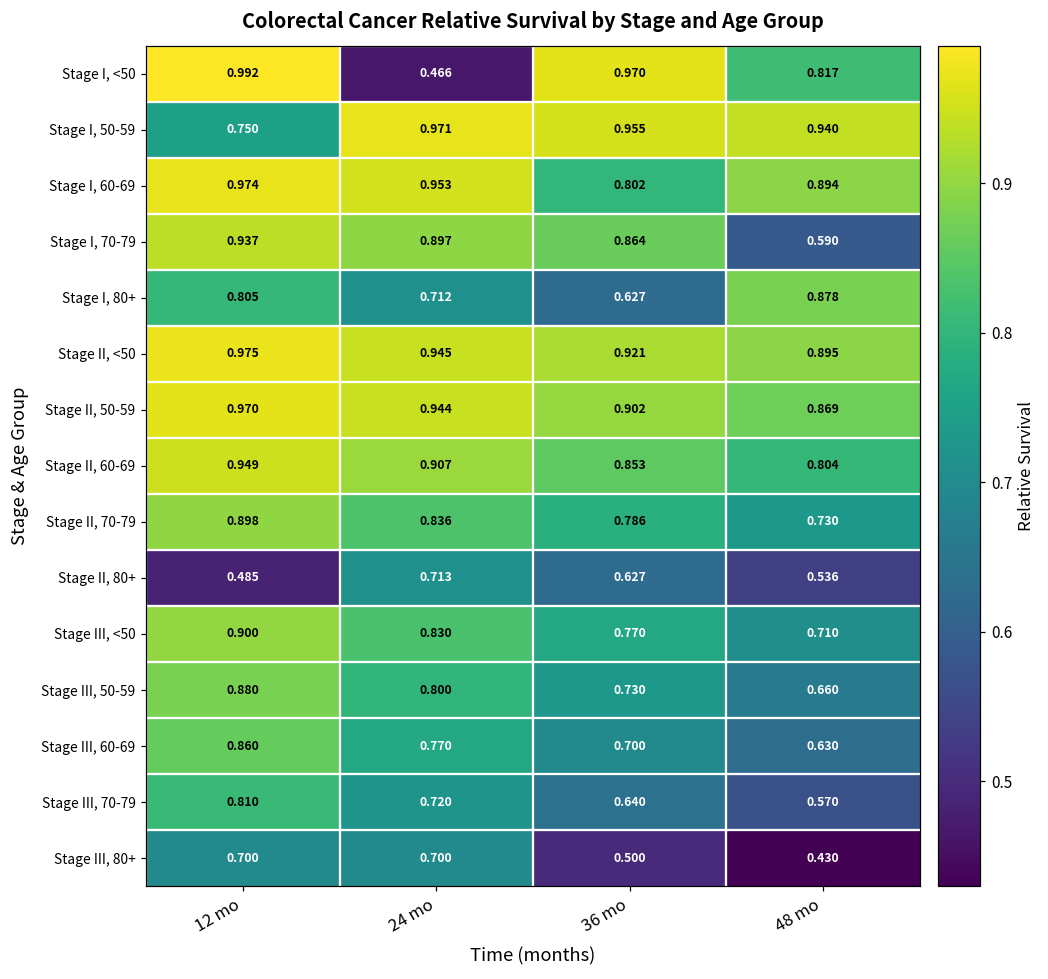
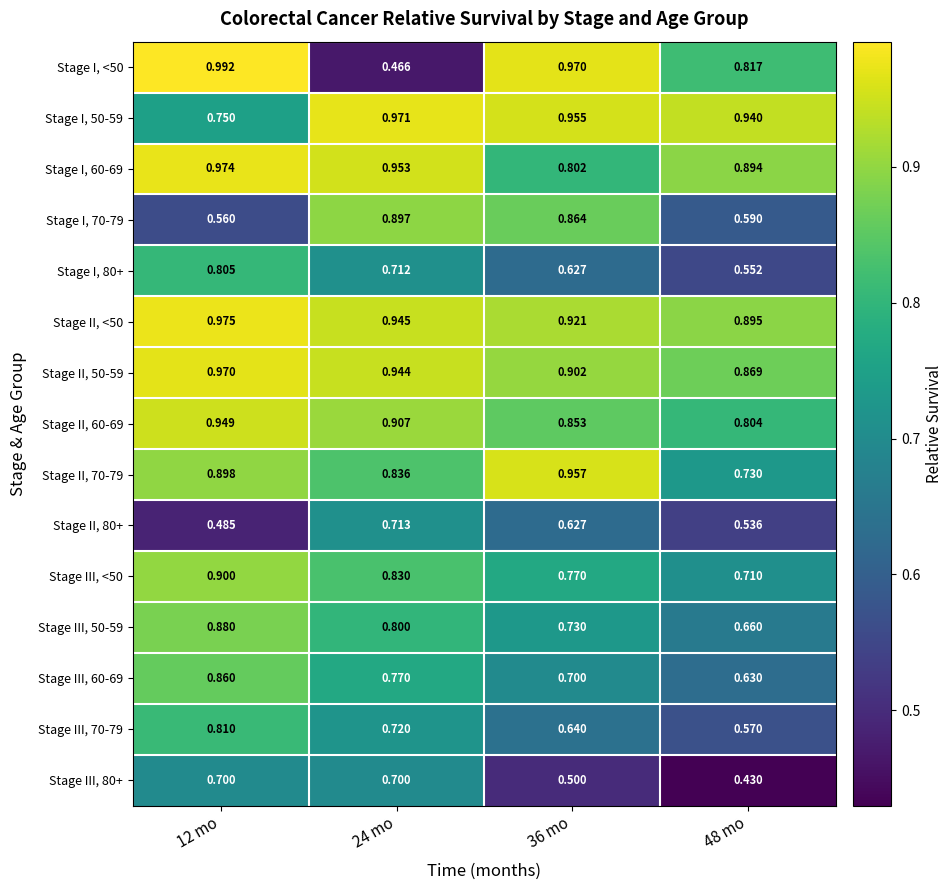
  {
    "Stage I, <50": {
      "12 mo": 0.992,
      "24 mo": 0.466,
      "36 mo": 0.970,
      "48 mo": 0.817
    },
    "Stage I, 50-59": {
      "12 mo": 0.750,
      "24 mo": 0.971,
      "36 mo": 0.955,
      "48 mo": 0.940
    },
    "Stage I, 60-69": {
      "12 mo": 0.974,
      "24 mo": 0.953,
      "36 mo": 0.802,
      "48 mo": 0.894
    },
    "Stage I, 70-79": {
-     "12 mo": 0.937,
+     "12 mo": 0.560,
      "24 mo": 0.897,
      "36 mo": 0.864,
      "48 mo": 0.590
    },
    "Stage I, 80+": {
      "12 mo": 0.805,
      "24 mo": 0.712,
      "36 mo": 0.627,
-     "48 mo": 0.878
+     "48 mo": 0.552
    },
    "Stage II, <50": {
      "12 mo": 0.975,
      "24 mo": 0.945,
      "36 mo": 0.921,
      "48 mo": 0.895
    },
    "Stage II, 50-59": {
      "12 mo": 0.970,
      "24 mo": 0.944,
      "36 mo": 0.902,
      "48 mo": 0.869
    },
    "Stage II, 60-69": {
      "12 mo": 0.949,
      "24 mo": 0.907,
      "36 mo": 0.853,
      "48 mo": 0.804
    },
    "Stage II, 70-79": {
      "12 mo": 0.898,
      "24 mo": 0.836,
-     "36 mo": 0.786,
+     "36 mo": 0.957,
      "48 mo": 0.730
    },
    "Stage II, 80+": {
      "12 mo": 0.485,
      "24 mo": 0.713,
      "36 mo": 0.627,
      "48 mo": 0.536
    },
    "Stage III, <50": {
      "12 mo": 0.900,
      "24 mo": 0.830,
      "36 mo": 0.770,
      "48 mo": 0.710
    },
    "Stage III, 50-59": {
      "12 mo": 0.880,
      "24 mo": 0.800,
      "36 mo": 0.730,
      "48 mo": 0.660
    },
    "Stage III, 60-69": {
      "12 mo": 0.860,
      "24 mo": 0.770,
      "36 mo": 0.700,
      "48 mo": 0.630
    },
    "Stage III, 70-79": {
      "12 mo": 0.810,
      "24 mo": 0.720,
      "36 mo": 0.640,
      "48 mo": 0.570
    },
    "Stage III, 80+": {
      "12 mo": 0.700,
      "24 mo": 0.700,
      "36 mo": 0.500,
      "48 mo": 0.430
    }
  }
